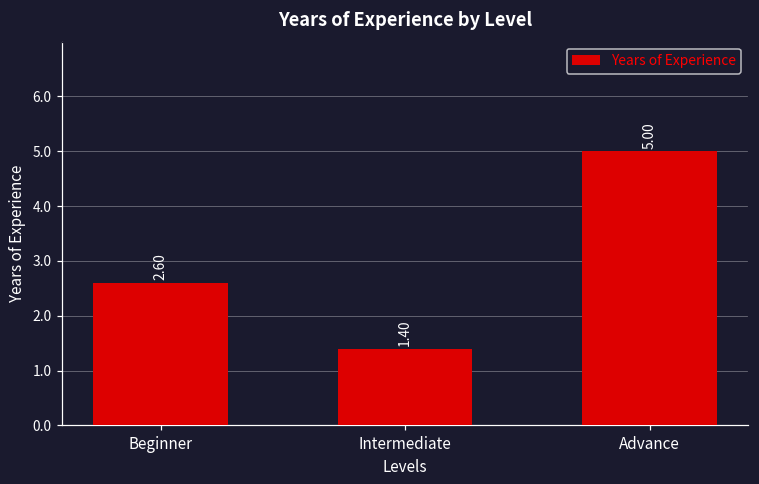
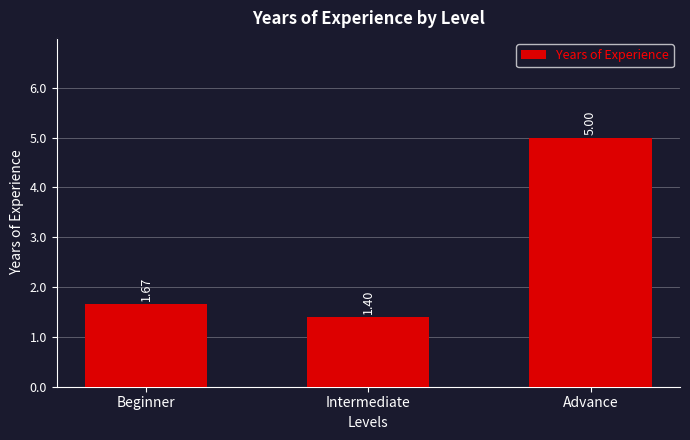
  {
-   "Beginner": 2.60,
+   "Beginner": 1.67,
    "Intermediate": 1.40,
    "Advance": 5.00
  }
